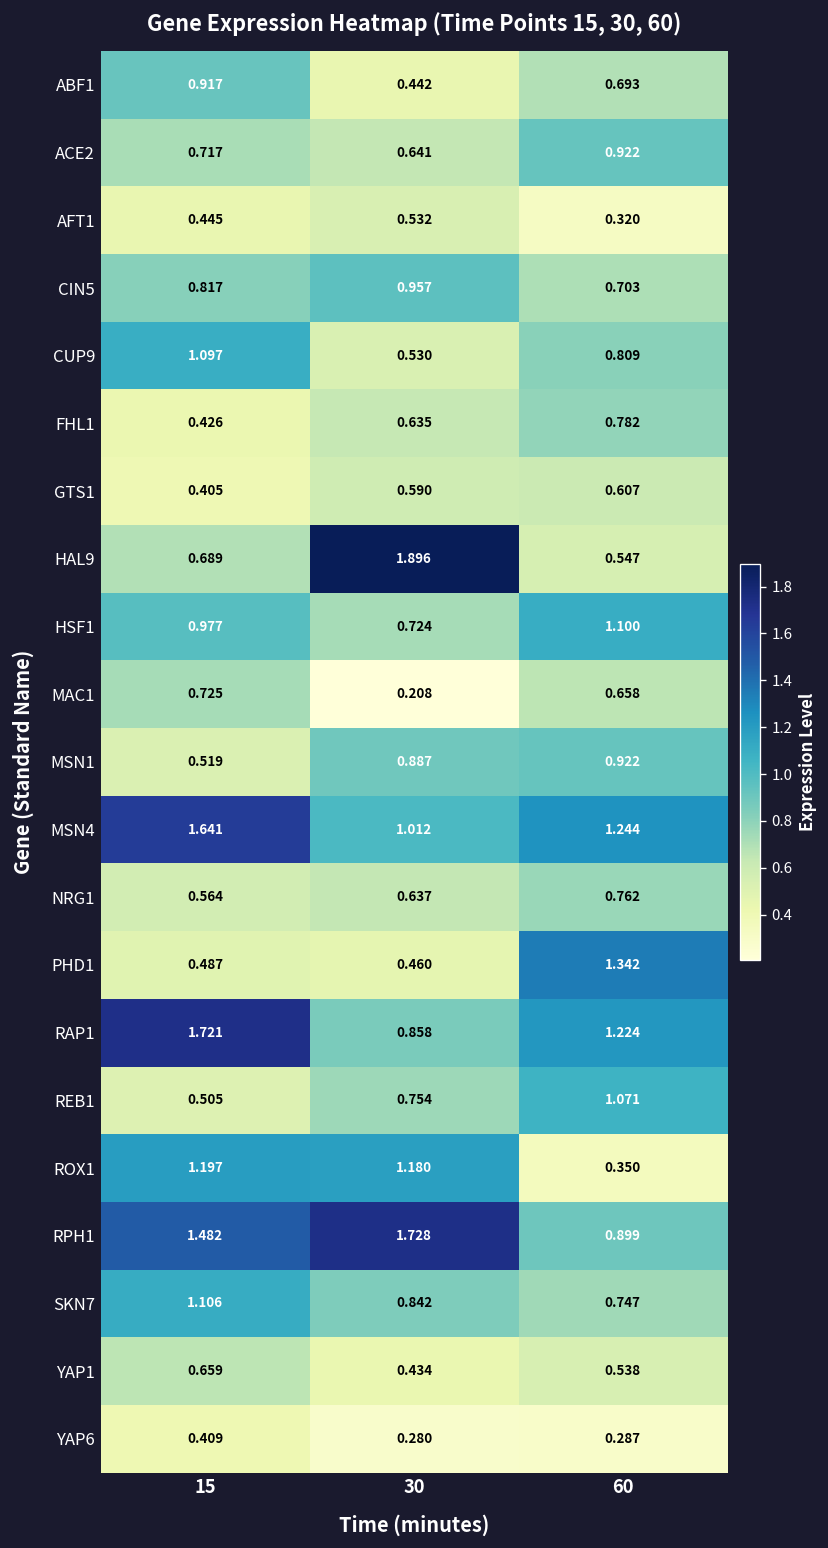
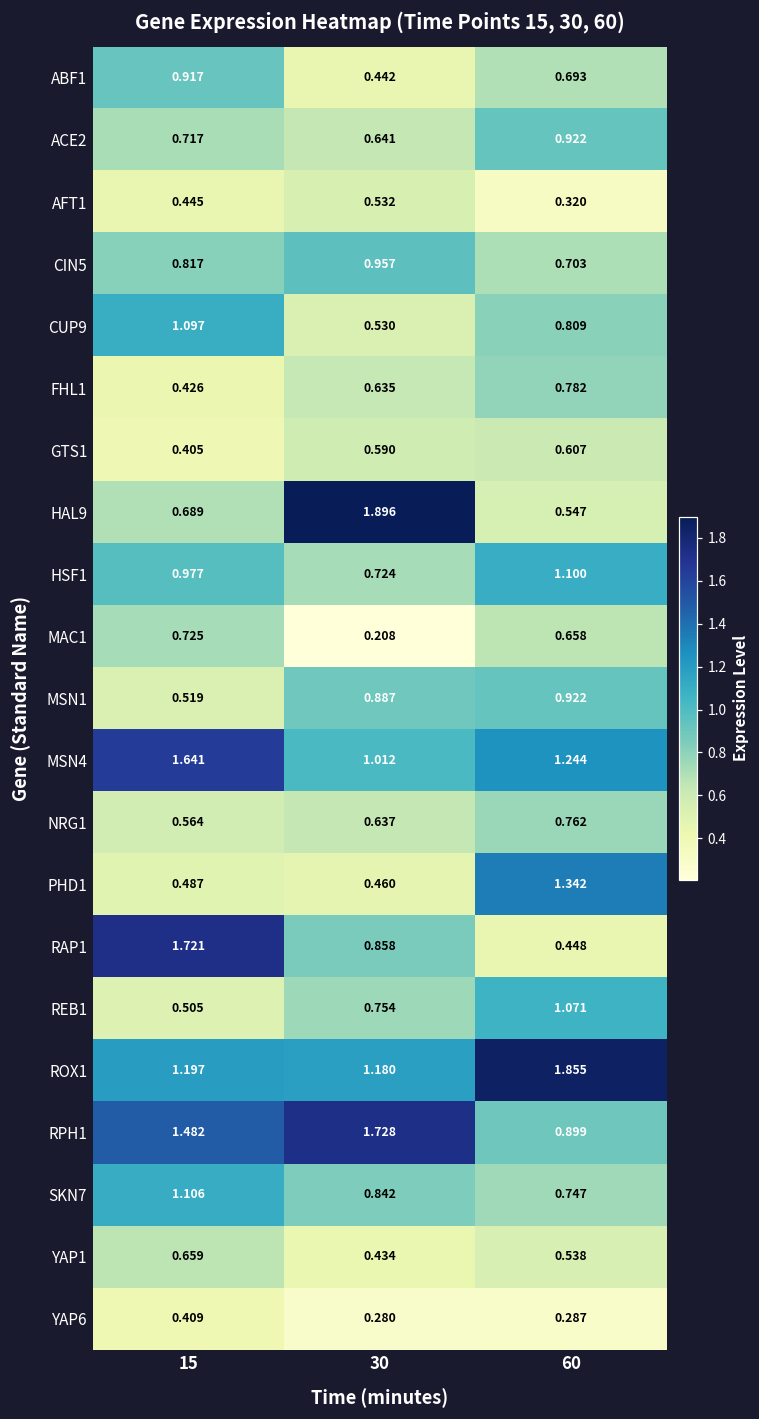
  {
    "ABF1": {
      "15": 0.917,
      "30": 0.442,
      "60": 0.693
    },
    "ACE2": {
      "15": 0.717,
      "30": 0.641,
      "60": 0.922
    },
    "AFT1": {
      "15": 0.445,
      "30": 0.532,
      "60": 0.320
    },
    "CIN5": {
      "15": 0.817,
      "30": 0.957,
      "60": 0.703
    },
    "CUP9": {
      "15": 1.097,
      "30": 0.530,
      "60": 0.809
    },
    "FHL1": {
      "15": 0.426,
      "30": 0.635,
      "60": 0.782
    },
    "GTS1": {
      "15": 0.405,
      "30": 0.590,
      "60": 0.607
    },
    "HAL9": {
      "15": 0.689,
      "30": 1.896,
      "60": 0.547
    },
    "HSF1": {
      "15": 0.977,
      "30": 0.724,
      "60": 1.100
    },
    "MAC1": {
      "15": 0.725,
      "30": 0.208,
      "60": 0.658
    },
    "MSN1": {
      "15": 0.519,
      "30": 0.887,
      "60": 0.922
    },
    "MSN4": {
      "15": 1.641,
      "30": 1.012,
      "60": 1.244
    },
    "NRG1": {
      "15": 0.564,
      "30": 0.637,
      "60": 0.762
    },
    "PHD1": {
      "15": 0.487,
      "30": 0.460,
      "60": 1.342
    },
    "RAP1": {
      "15": 1.721,
      "30": 0.858,
-     "60": 1.224
+     "60": 0.448
    },
    "REB1": {
      "15": 0.505,
      "30": 0.754,
      "60": 1.071
    },
    "ROX1": {
      "15": 1.197,
      "30": 1.180,
-     "60": 0.350
+     "60": 1.855
    },
    "RPH1": {
      "15": 1.482,
      "30": 1.728,
      "60": 0.899
    },
    "SKN7": {
      "15": 1.106,
      "30": 0.842,
      "60": 0.747
    },
    "YAP1": {
      "15": 0.659,
      "30": 0.434,
      "60": 0.538
    },
    "YAP6": {
      "15": 0.409,
      "30": 0.280,
      "60": 0.287
    }
  }
